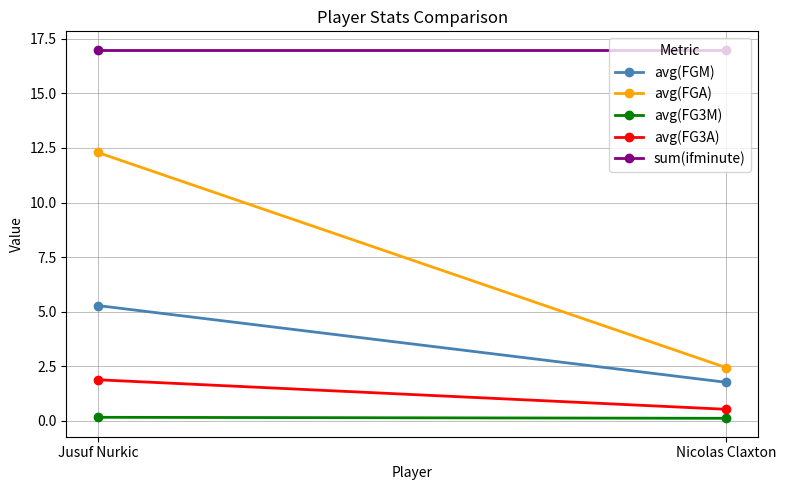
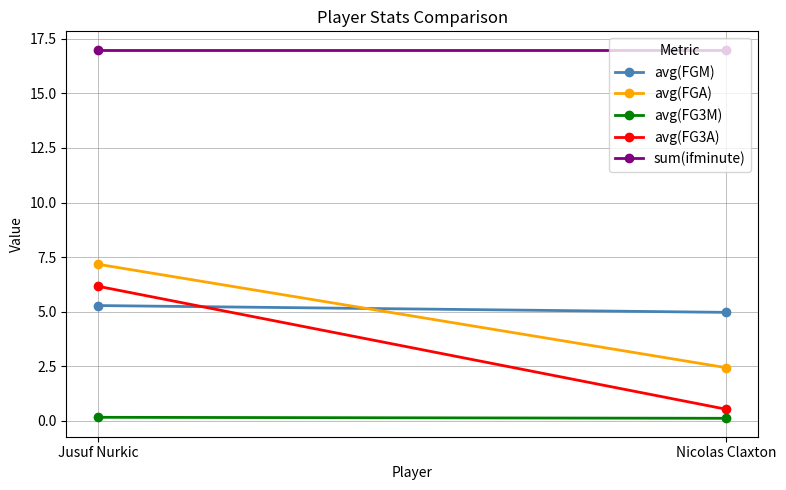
  {
    "avg(FGM)": {
      "Jusuf Nurkic": 5.3,
-     "Nicolas Claxton": 1.8
+     "Nicolas Claxton": 5.0
    },
    "avg(FGA)": {
-     "Jusuf Nurkic": 12.3,
+     "Jusuf Nurkic": 7.2,
      "Nicolas Claxton": 2.4
    },
    "avg(FG3M)": {
      "Jusuf Nurkic": 0.2,
      "Nicolas Claxton": 0.1
    },
    "avg(FG3A)": {
-     "Jusuf Nurkic": 1.9,
+     "Jusuf Nurkic": 6.2,
      "Nicolas Claxton": 0.5
    },
    "sum(ifminute)": {
      "Jusuf Nurkic": 17.0
    }
  }
